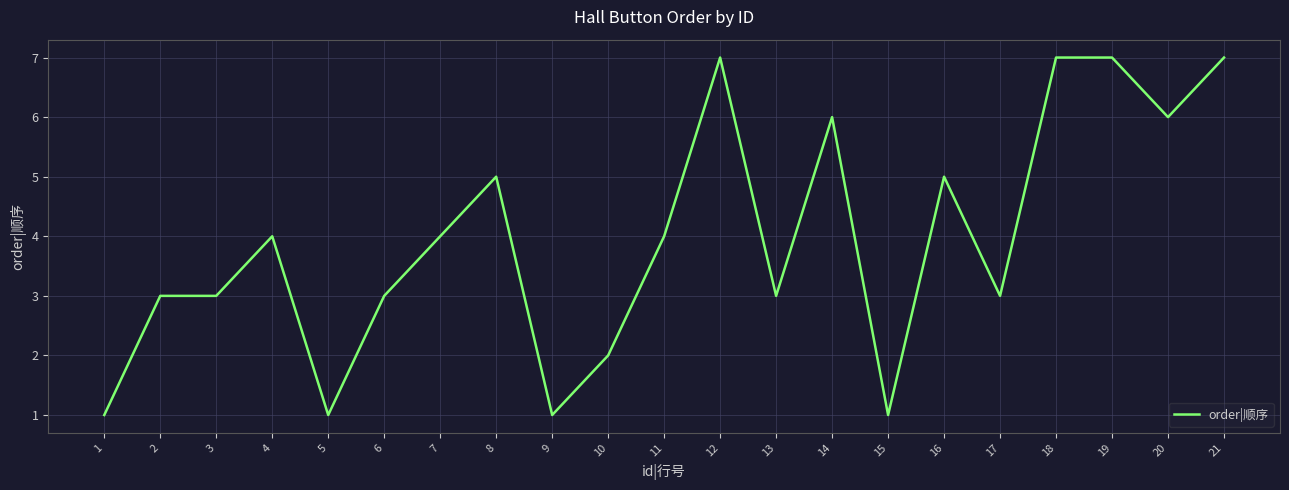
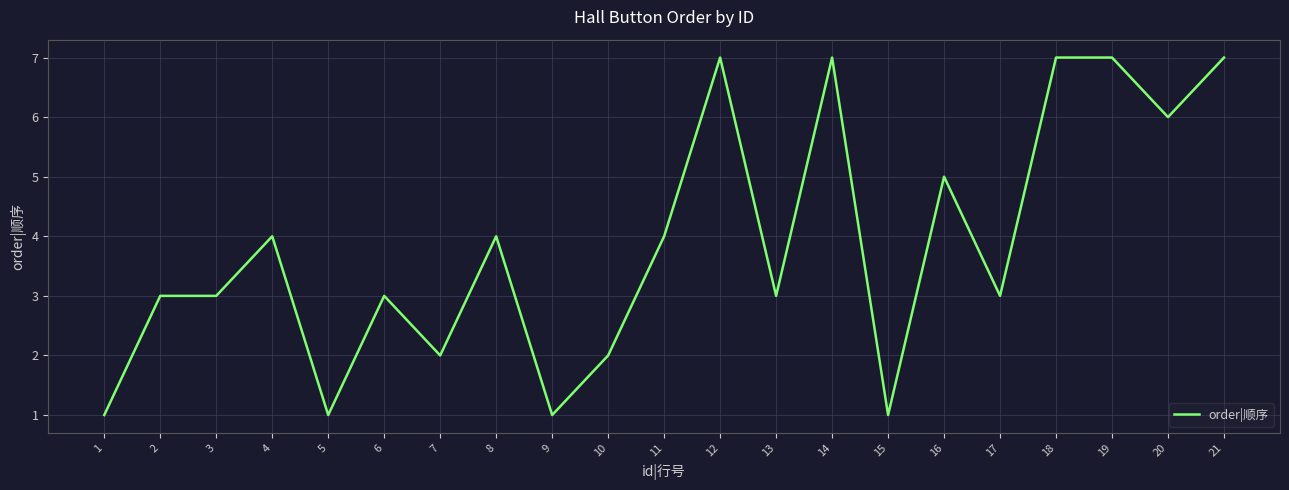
  {
    "1": 1,
    "2": 3,
    "3": 3,
    "4": 4,
    "5": 1,
    "6": 3,
-   "7": 4,
-   "8": 5,
+   "7": 2,
+   "8": 4,
    "9": 1,
    "10": 2,
    "11": 4,
    "12": 7,
    "13": 3,
-   "14": 6,
+   "14": 7,
    "15": 1,
    "16": 5,
    "17": 3,
    "18": 7,
    "19": 7,
    "20": 6,
    "21": 7
  }
